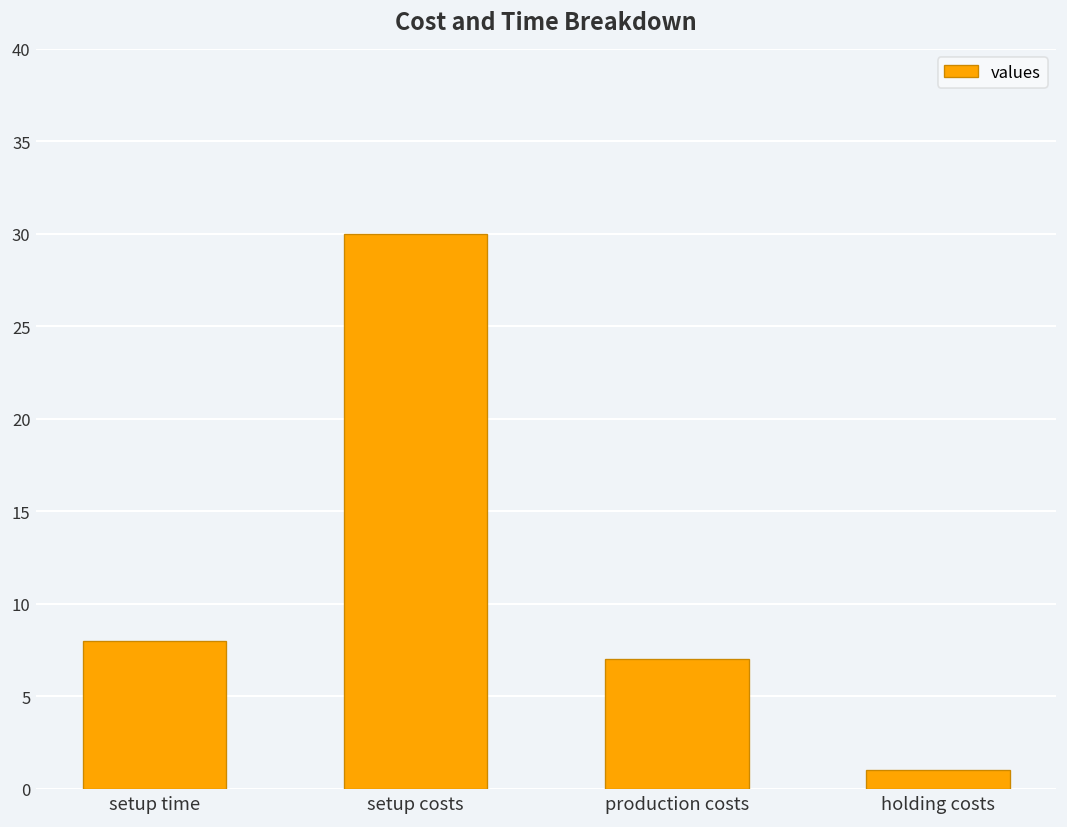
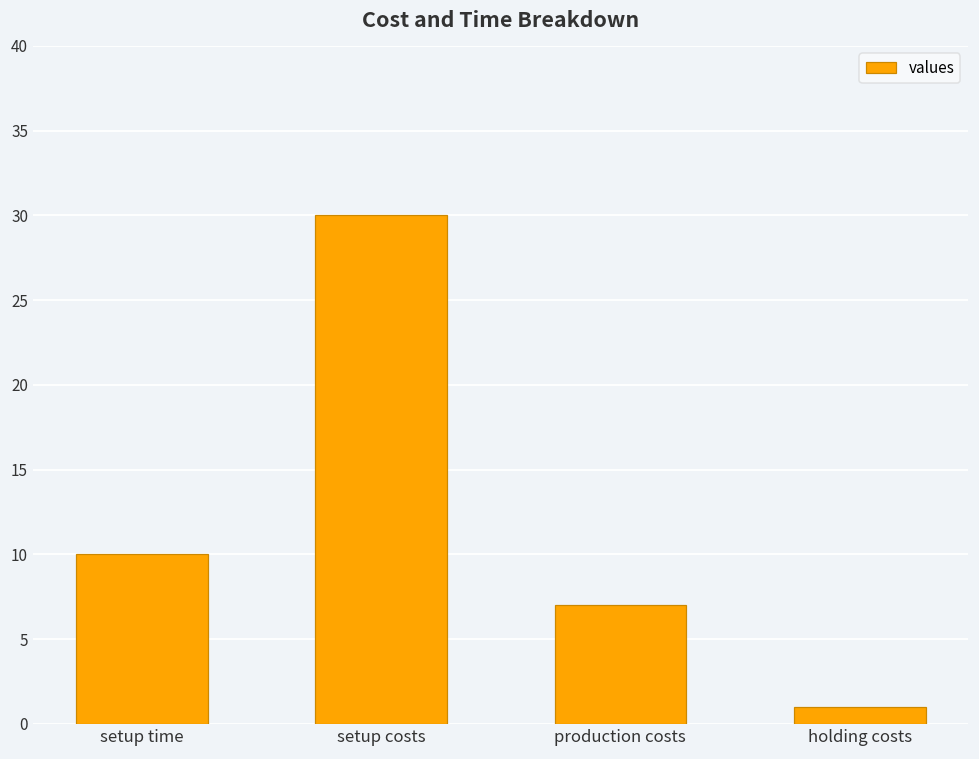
  {
-   "setup time": 8,
+   "setup time": 10,
    "setup costs": 30,
    "production costs": 7,
    "holding costs": 1
  }
